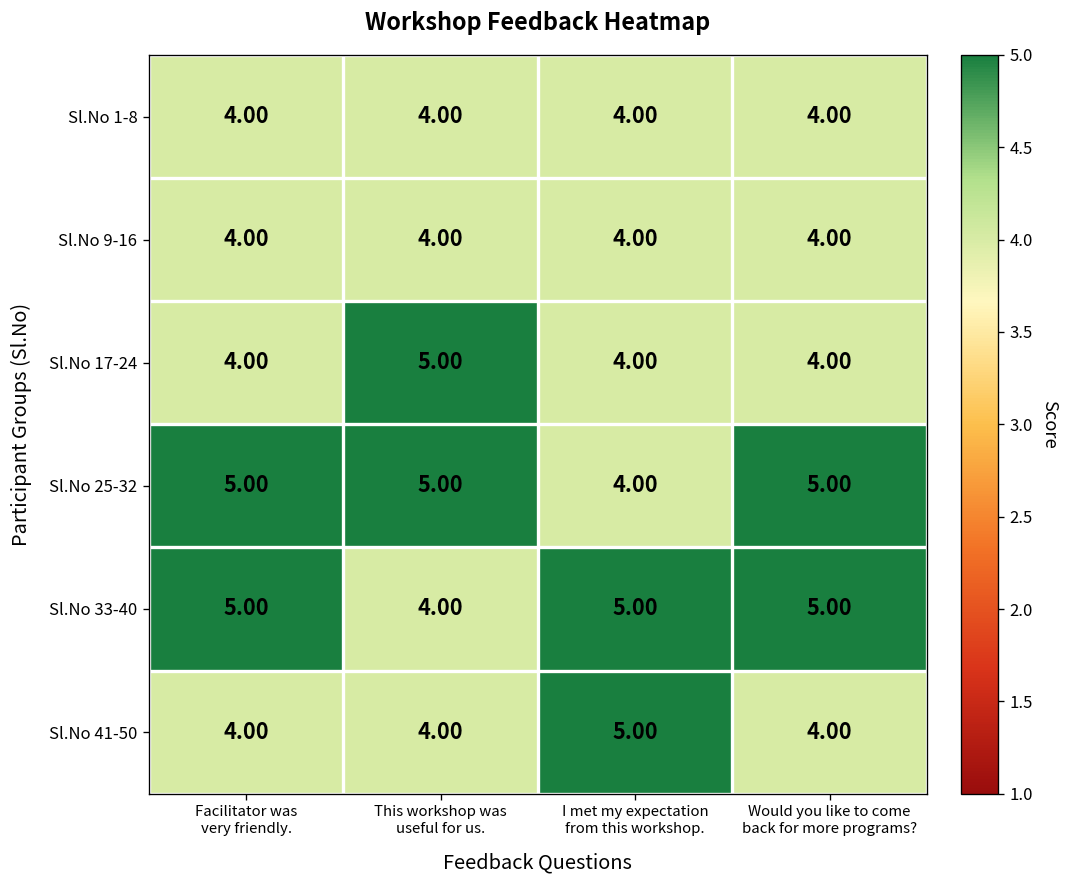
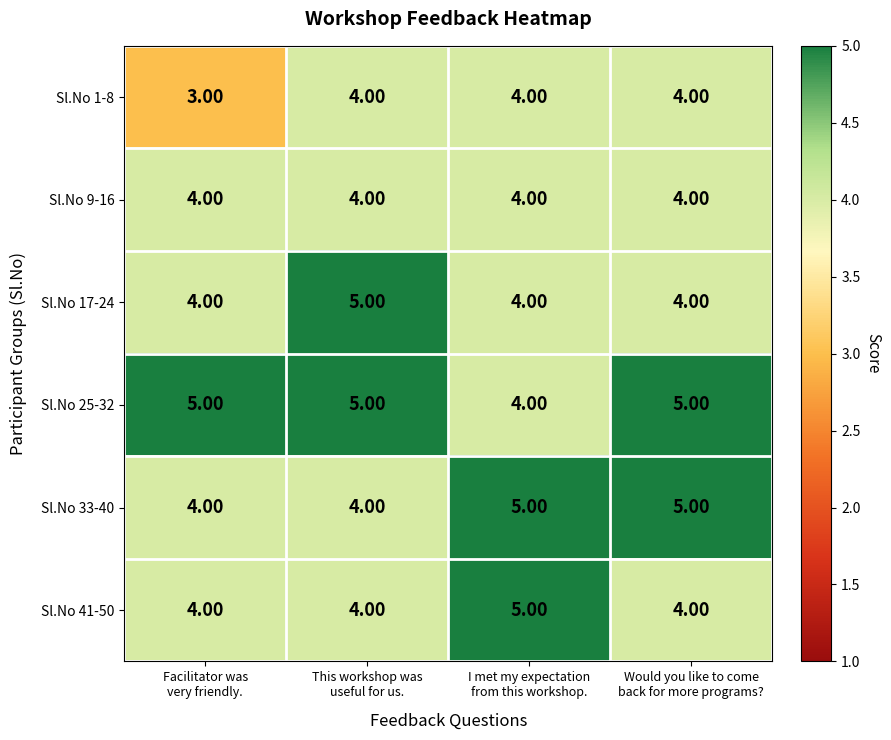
  {
    "Sl.No 1-8": {
-     "Facilitator was very friendly.": 4.00,
+     "Facilitator was very friendly.": 3.00,
      "This workshop was useful for us.": 4.00,
      "I met my expectation from this workshop.": 4.00,
      "Would you like to come back for more programs?": 4.00
    },
    "Sl.No 9-16": {
      "Facilitator was very friendly.": 4.00,
      "This workshop was useful for us.": 4.00,
      "I met my expectation from this workshop.": 4.00,
      "Would you like to come back for more programs?": 4.00
    },
    "Sl.No 17-24": {
      "Facilitator was very friendly.": 4.00,
      "This workshop was useful for us.": 5.00,
      "I met my expectation from this workshop.": 4.00,
      "Would you like to come back for more programs?": 4.00
    },
    "Sl.No 25-32": {
      "Facilitator was very friendly.": 5.00,
      "This workshop was useful for us.": 5.00,
      "I met my expectation from this workshop.": 4.00,
      "Would you like to come back for more programs?": 5.00
    },
    "Sl.No 33-40": {
-     "Facilitator was very friendly.": 5.00,
+     "Facilitator was very friendly.": 4.00,
      "This workshop was useful for us.": 4.00,
      "I met my expectation from this workshop.": 5.00,
      "Would you like to come back for more programs?": 5.00
    },
    "Sl.No 41-50": {
      "Facilitator was very friendly.": 4.00,
      "This workshop was useful for us.": 4.00,
      "I met my expectation from this workshop.": 5.00,
      "Would you like to come back for more programs?": 4.00
    }
  }
